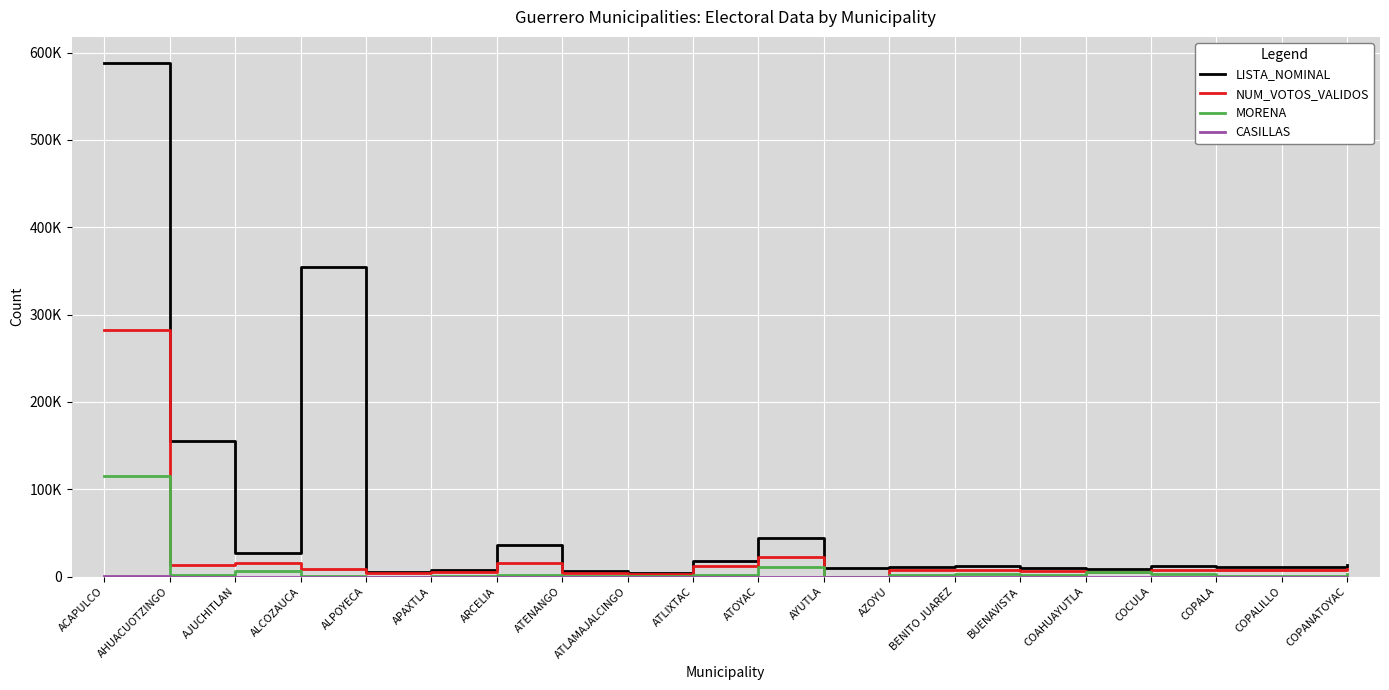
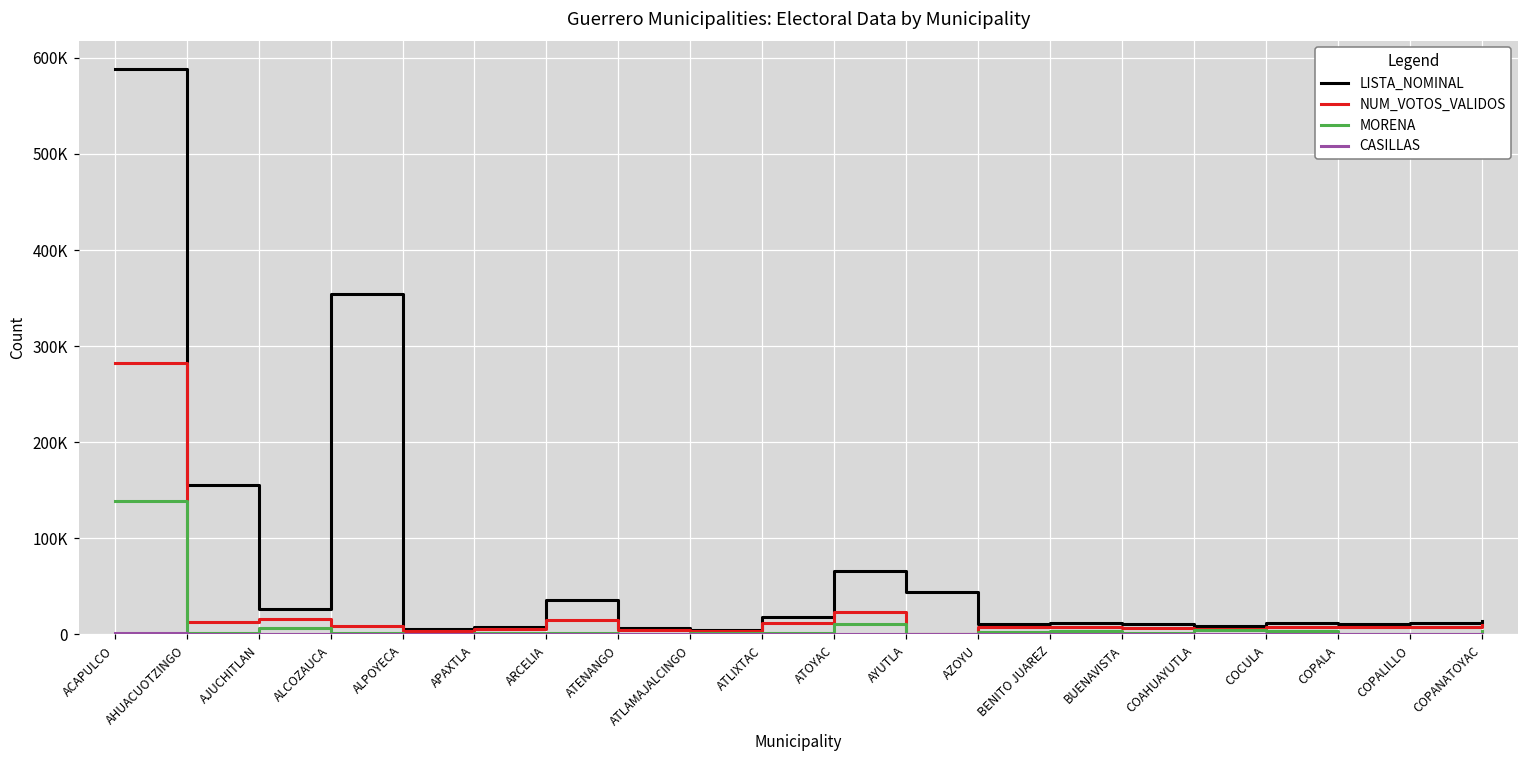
  {
    "LISTA_NOMINAL": {
      "ACAPULCO": 590000,
      "AHUACUOTZINGO": 160000,
      "AJUCHITLAN": 30000,
      "ALCOZAUCA": 350000,
      "ARCELIA": 40000,
      "ATLIXTAC": 20000,
-     "ATOYAC": 40000,
-     "AYUTLA": 10000,
+     "ATOYAC": 70000,
+     "AYUTLA": 40000,
      "AZOYU": 10000,
      "BENITO JUAREZ": 10000,
      "BUENAVISTA": 10000,
      "COAHUAYUTLA": 10000,
      "COCULA": 10000,
      "COPALA": 10000,
      "COPALILLO": 10000,
      "COPANATOYAC": 10000
    },
    "NUM_VOTOS_VALIDOS": {
      "ACAPULCO": 280000,
      "AHUACUOTZINGO": 10000,
      "AJUCHITLAN": 20000,
      "ALCOZAUCA": 10000,
      "ARCELIA": 20000,
      "ATLIXTAC": 10000,
      "ATOYAC": 20000,
      "AZOYU": 10000,
      "BENITO JUAREZ": 10000,
      "BUENAVISTA": 10000,
      "COCULA": 10000,
      "COPALA": 10000,
      "COPALILLO": 10000,
      "COPANATOYAC": 10000
    },
    "MORENA": {
-     "ACAPULCO": 120000,
+     "ACAPULCO": 140000,
      "AJUCHITLAN": 10000,
      "ATOYAC": 10000,
      "BENITO JUAREZ": 0,
      "COCULA": 0,
      "COPANATOYAC": 0
    },
    "CASILLAS": {
      "ACAPULCO": 0,
      "AJUCHITLAN": 0,
      "ATOYAC": 0,
      "BENITO JUAREZ": 0,
      "COAHUAYUTLA": 0,
      "COCULA": 0,
      "COPANATOYAC": 0
    }
  }
